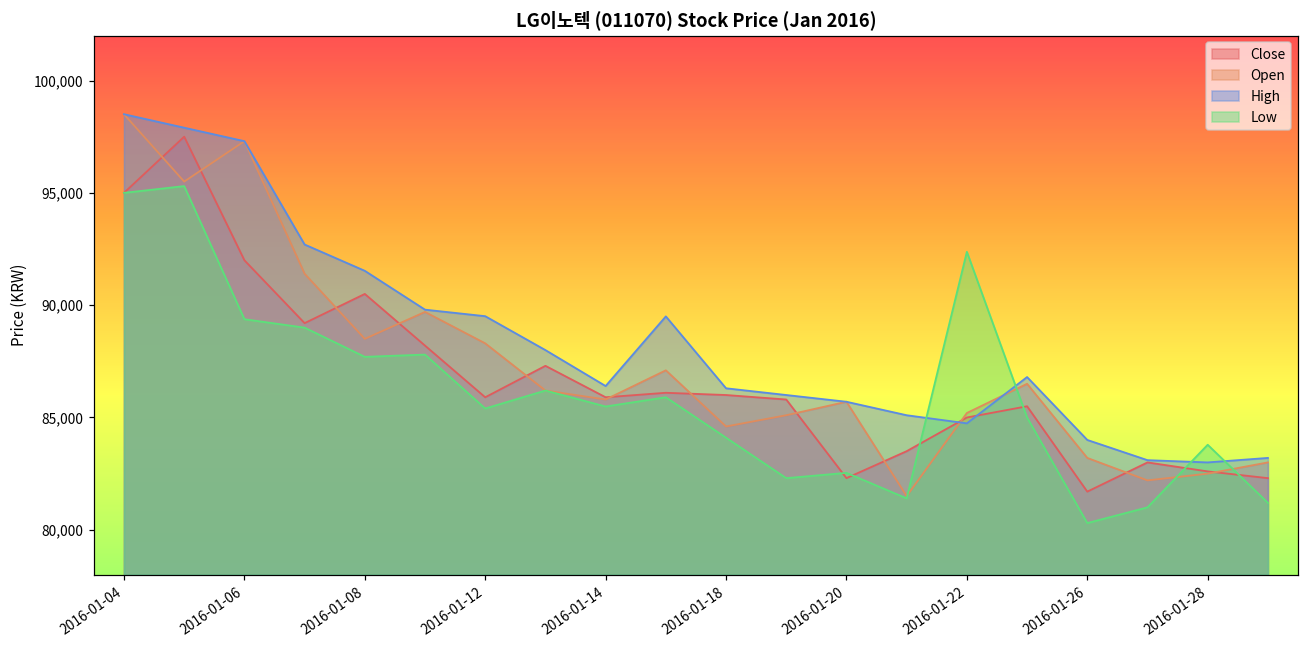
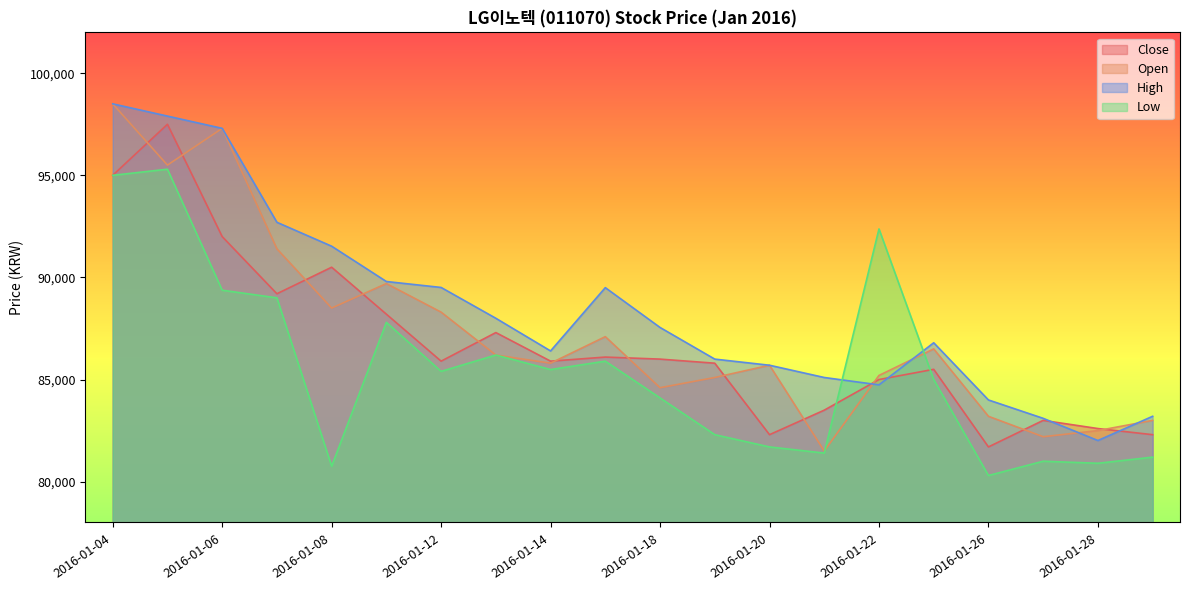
  {
    "High": {
      "2016-01-08": "91,500",
      "2016-01-12": "89,500",
      "2016-01-14": "86,400",
-     "2016-01-18": "86,300",
+     "2016-01-18": "87,600",
      "2016-01-22": "84,700",
      "2016-01-26": "84,000",
-     "2016-01-28": "83,000"
+     "2016-01-28": "82,000"
    },
    "Low": {
      "2016-01-06": "89,400",
-     "2016-01-08": "87,700",
+     "2016-01-08": "80,800",
      "2016-01-12": "85,400",
      "2016-01-14": "85,500",
      "2016-01-18": "84,100",
-     "2016-01-20": "82,500",
+     "2016-01-20": "81,700",
      "2016-01-22": "92,400",
      "2016-01-26": "80,300",
-     "2016-01-28": "83,800"
+     "2016-01-28": "80,900"
    }
  }
